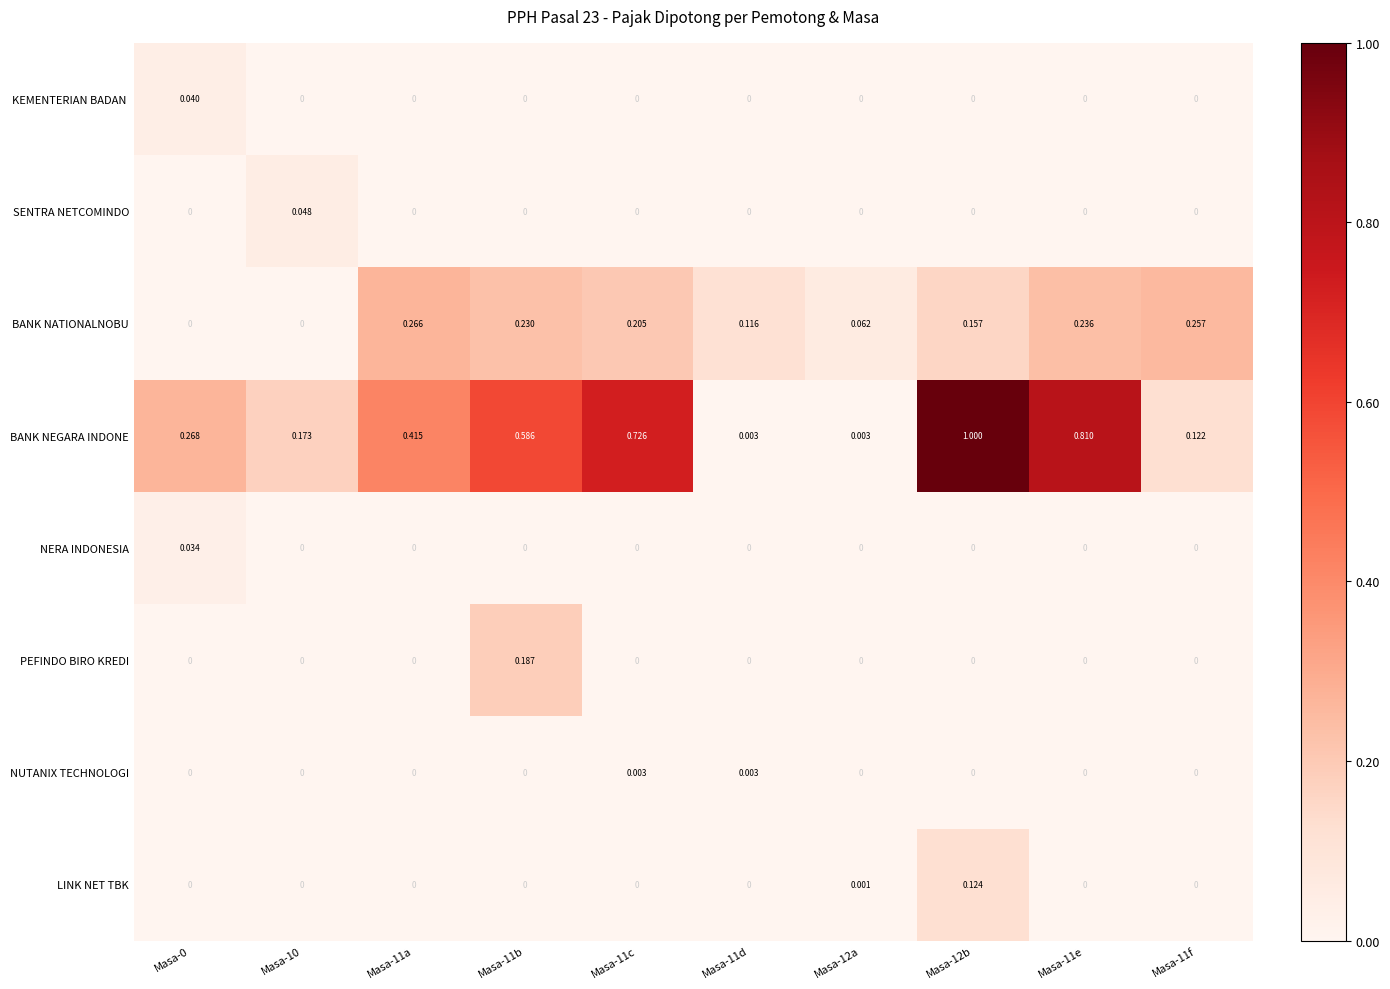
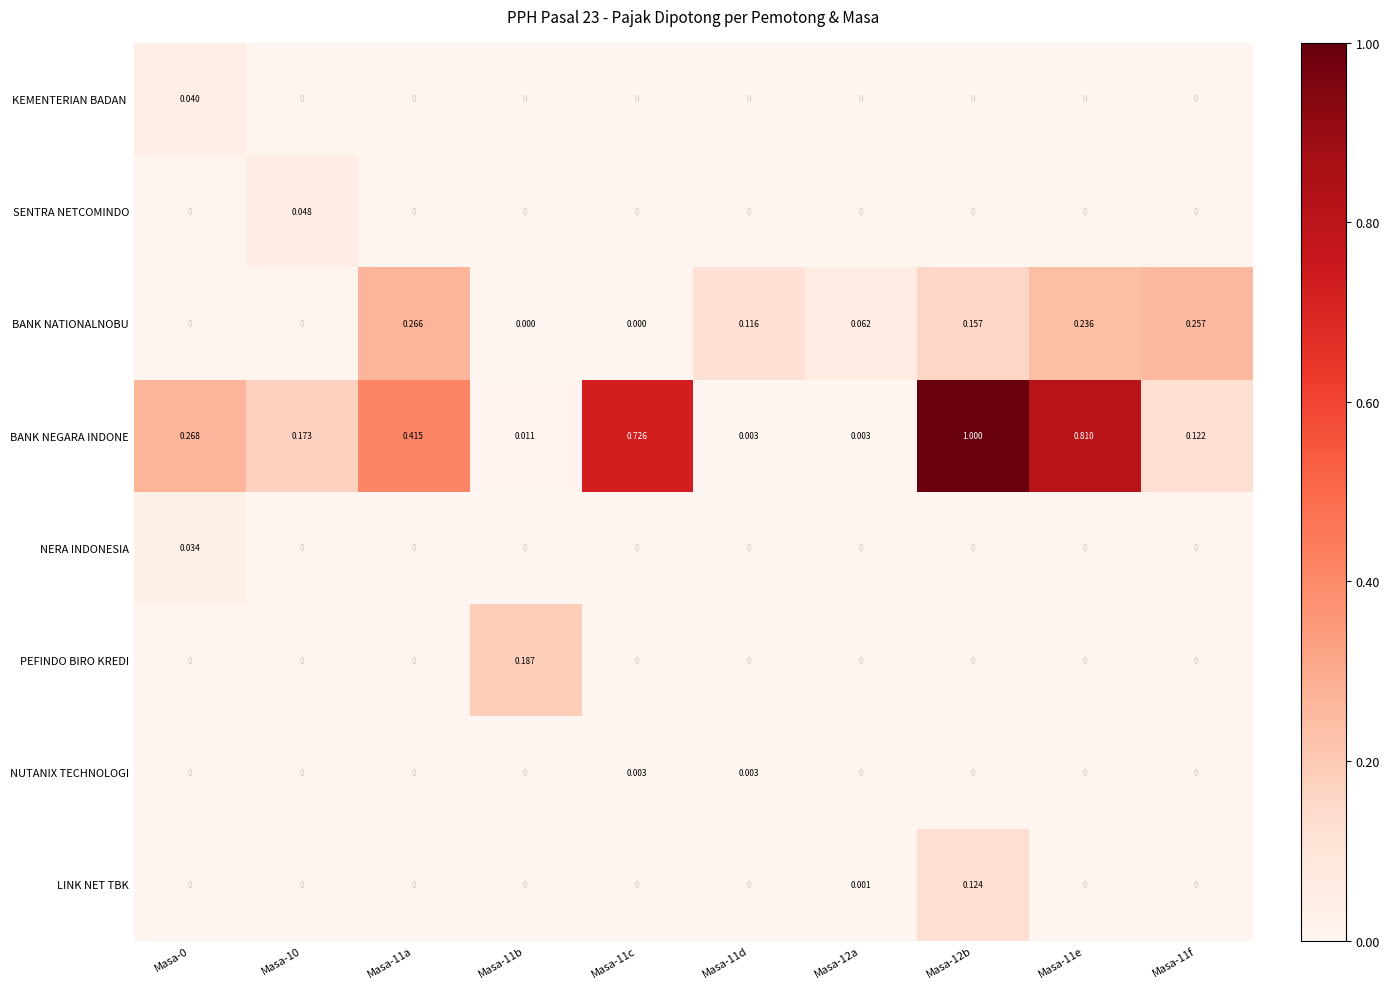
  {
    "KEMENTERIAN BADAN": {
      "Masa-0": 0.040,
      "Masa-10": 0,
      "Masa-11a": 0,
      "Masa-11b": 0,
      "Masa-11c": 0,
      "Masa-11d": 0,
      "Masa-12a": 0,
      "Masa-12b": 0,
      "Masa-11e": 0,
      "Masa-11f": 0
    },
    "SENTRA NETCOMINDO": {
      "Masa-0": 0,
      "Masa-10": 0.048,
      "Masa-11a": 0,
      "Masa-11b": 0,
      "Masa-11c": 0,
      "Masa-11d": 0,
      "Masa-12a": 0,
      "Masa-12b": 0,
      "Masa-11e": 0,
      "Masa-11f": 0
    },
    "BANK NATIONALNOBU": {
      "Masa-0": 0,
      "Masa-10": 0,
      "Masa-11a": 0.266,
-     "Masa-11b": 0.230,
-     "Masa-11c": 0.205,
+     "Masa-11b": 0.000,
+     "Masa-11c": 0.000,
      "Masa-11d": 0.116,
      "Masa-12a": 0.062,
      "Masa-12b": 0.157,
      "Masa-11e": 0.236,
      "Masa-11f": 0.257
    },
    "BANK NEGARA INDONE": {
      "Masa-0": 0.268,
      "Masa-10": 0.173,
      "Masa-11a": 0.415,
-     "Masa-11b": 0.586,
+     "Masa-11b": 0.011,
      "Masa-11c": 0.726,
      "Masa-11d": 0.003,
      "Masa-12a": 0.003,
      "Masa-12b": 1.000,
      "Masa-11e": 0.810,
      "Masa-11f": 0.122
    },
    "NERA INDONESIA": {
      "Masa-0": 0.034,
      "Masa-10": 0,
      "Masa-11a": 0,
      "Masa-11b": 0,
      "Masa-11c": 0,
      "Masa-11d": 0,
      "Masa-12a": 0,
      "Masa-12b": 0,
      "Masa-11e": 0,
      "Masa-11f": 0
    },
    "PEFINDO BIRO KREDI": {
      "Masa-0": 0,
      "Masa-10": 0,
      "Masa-11a": 0,
      "Masa-11b": 0.187,
      "Masa-11c": 0,
      "Masa-11d": 0,
      "Masa-12a": 0,
      "Masa-12b": 0,
      "Masa-11e": 0,
      "Masa-11f": 0
    },
    "NUTANIX TECHNOLOGI": {
      "Masa-0": 0,
      "Masa-10": 0,
      "Masa-11a": 0,
      "Masa-11b": 0,
      "Masa-11c": 0.003,
      "Masa-11d": 0.003,
      "Masa-12a": 0,
      "Masa-12b": 0,
      "Masa-11e": 0,
      "Masa-11f": 0
    },
    "LINK NET TBK": {
      "Masa-0": 0,
      "Masa-10": 0,
      "Masa-11a": 0,
      "Masa-11b": 0,
      "Masa-11c": 0,
      "Masa-11d": 0,
      "Masa-12a": 0.001,
      "Masa-12b": 0.124,
      "Masa-11e": 0,
      "Masa-11f": 0
    }
  }
